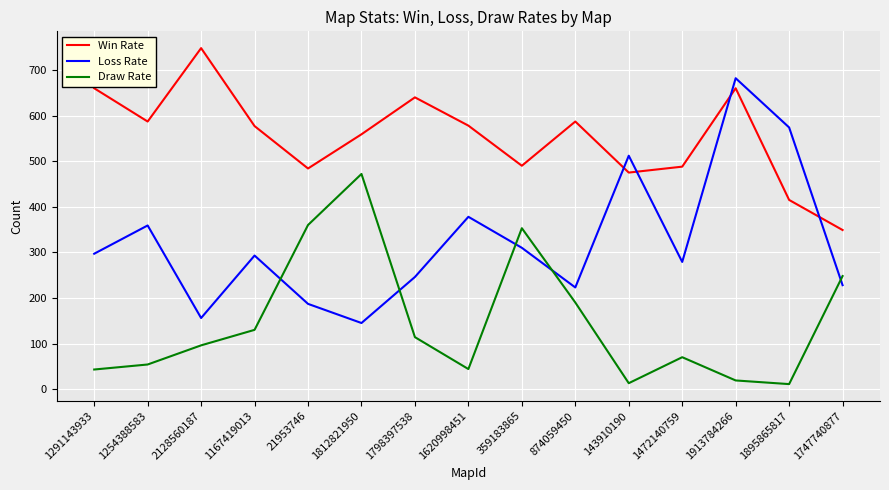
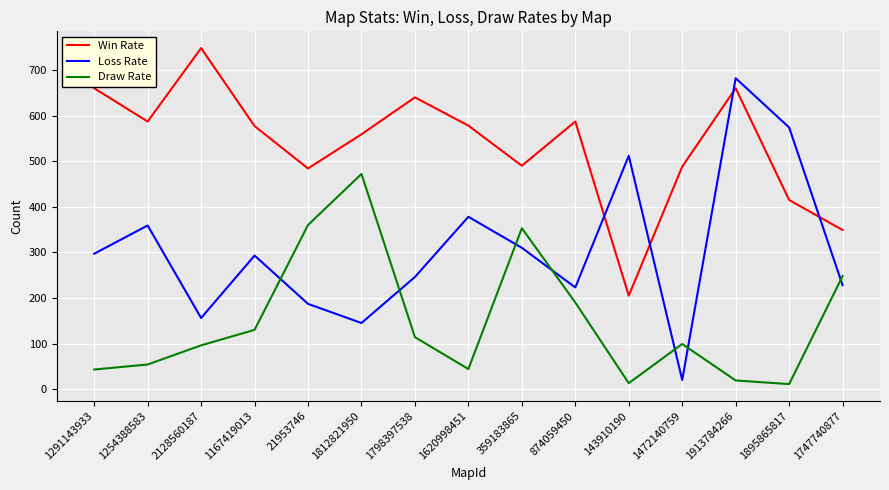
  {
    "Win Rate": {
      "1291143933": 660,
      "1254388583": 590,
      "2128560187": 750,
      "1167419013": 580,
      "21953746": 480,
      "1812821950": 560,
      "1798397538": 640,
      "1620998451": 580,
      "359183865": 490,
      "874059450": 590,
-     "143910190": 480,
+     "143910190": 210,
      "1472140759": 490,
      "1913784266": 660,
      "1895865817": 420,
      "1747740877": 350
    },
    "Loss Rate": {
      "1291143933": 300,
      "1254388583": 360,
      "2128560187": 160,
      "1167419013": 290,
      "21953746": 190,
      "1812821950": 150,
      "1798397538": 250,
      "1620998451": 380,
      "359183865": 310,
      "874059450": 220,
      "143910190": 510,
-     "1472140759": 280,
+     "1472140759": 20,
      "1913784266": 680,
      "1895865817": 570,
      "1747740877": 230
    },
    "Draw Rate": {
      "1291143933": 40,
      "1254388583": 50,
      "2128560187": 100,
      "1167419013": 130,
      "21953746": 360,
      "1812821950": 470,
      "1798397538": 110,
      "1620998451": 40,
      "359183865": 350,
      "874059450": 190,
      "143910190": 10,
-     "1472140759": 70,
+     "1472140759": 100,
      "1913784266": 20,
      "1895865817": 10,
      "1747740877": 250
    }
  }
